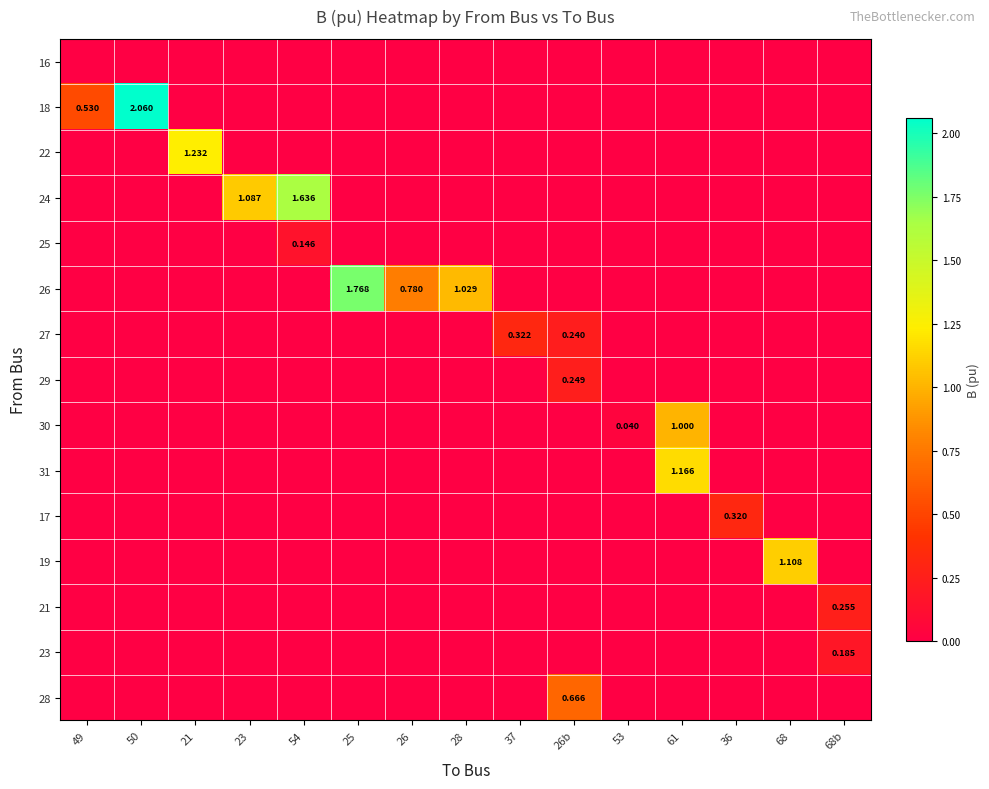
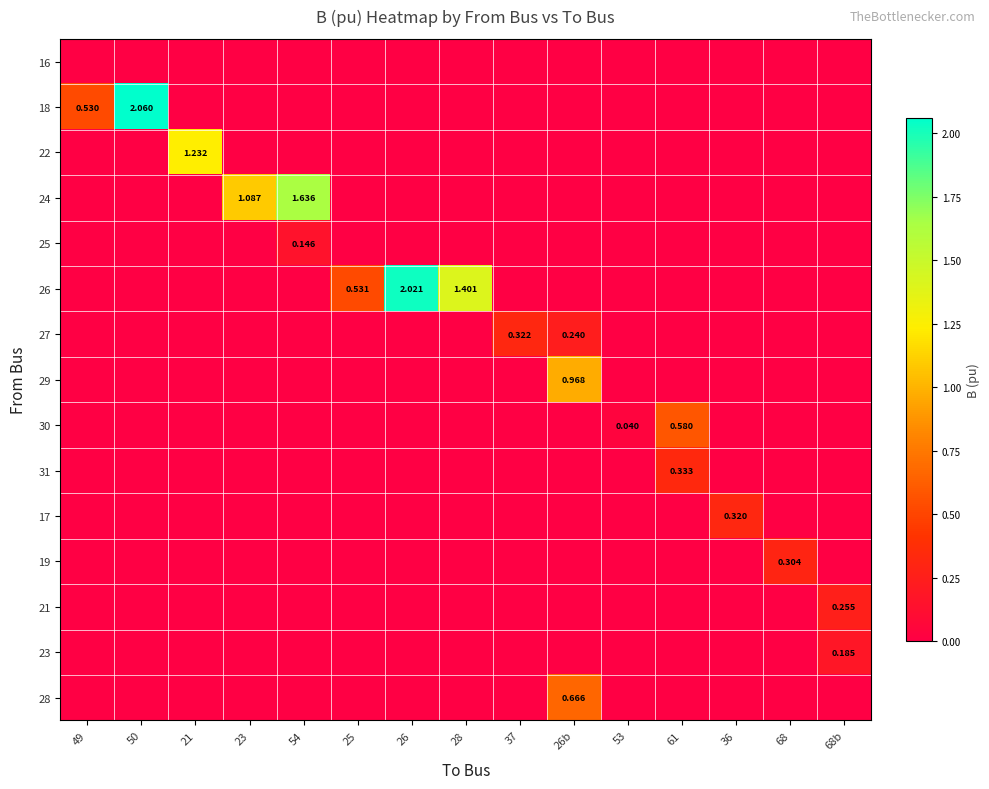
  {
    "18": {
      "49": 0.530,
      "50": 2.060
    },
    "22": {
      "21": 1.232
    },
    "24": {
      "23": 1.087,
      "54": 1.636
    },
    "25": {
      "54": 0.146
    },
    "26": {
-     "25": 1.768,
-     "26": 0.780,
-     "28": 1.029
+     "25": 0.531,
+     "26": 2.021,
+     "28": 1.401
    },
    "27": {
      "37": 0.322,
      "26b": 0.240
    },
    "29": {
-     "26b": 0.249
+     "26b": 0.968
    },
    "30": {
      "53": 0.040,
-     "61": 1.000
+     "61": 0.580
    },
    "31": {
-     "61": 1.166
+     "61": 0.333
    },
    "17": {
      "36": 0.320
    },
    "19": {
-     "68": 1.108
+     "68": 0.304
    },
    "21": {
      "68b": 0.255
    },
    "23": {
      "68b": 0.185
    },
    "28": {
      "26b": 0.666
    }
  }
